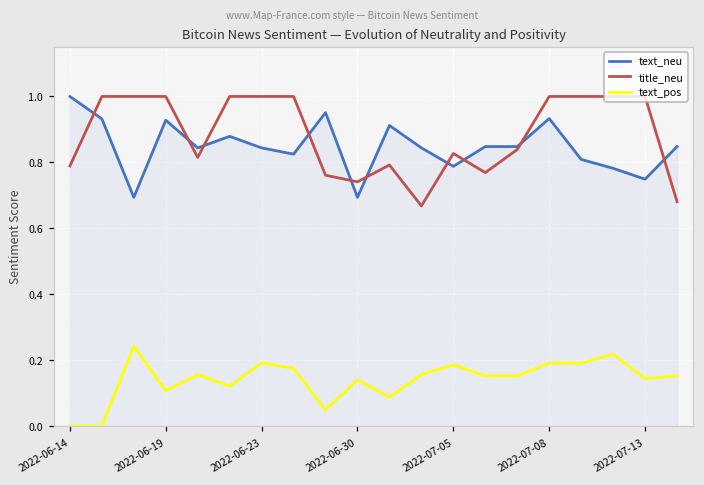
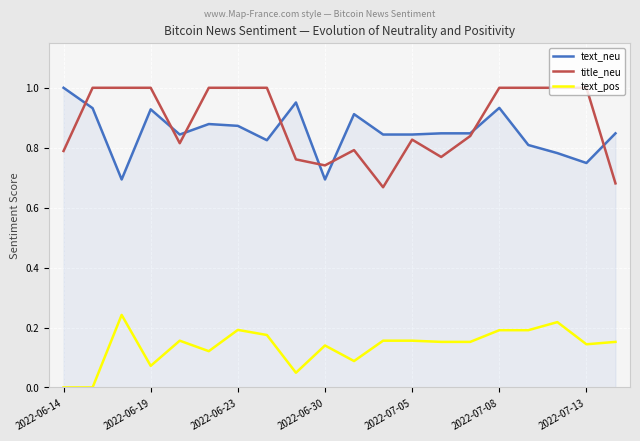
  {
    "text_neu": {
      "2022-06-14": 1.00,
      "2022-06-19": 0.93,
-     "2022-06-23": 0.84,
+     "2022-06-23": 0.87,
      "2022-06-30": 0.69,
-     "2022-07-05": 0.79,
+     "2022-07-05": 0.84,
      "2022-07-08": 0.93,
      "2022-07-13": 0.75
    },
    "title_neu": {
      "2022-06-14": 0.79,
      "2022-06-19": 1.00,
      "2022-06-23": 1.00,
      "2022-06-30": 0.74,
      "2022-07-05": 0.83,
      "2022-07-08": 1.00
    },
    "text_pos": {
      "2022-06-14": 0.00,
-     "2022-06-19": 0.11,
+     "2022-06-19": 0.07,
      "2022-06-23": 0.19,
      "2022-06-30": 0.14,
-     "2022-07-05": 0.19,
+     "2022-07-05": 0.16,
      "2022-07-08": 0.19,
      "2022-07-13": 0.14
    }
  }
